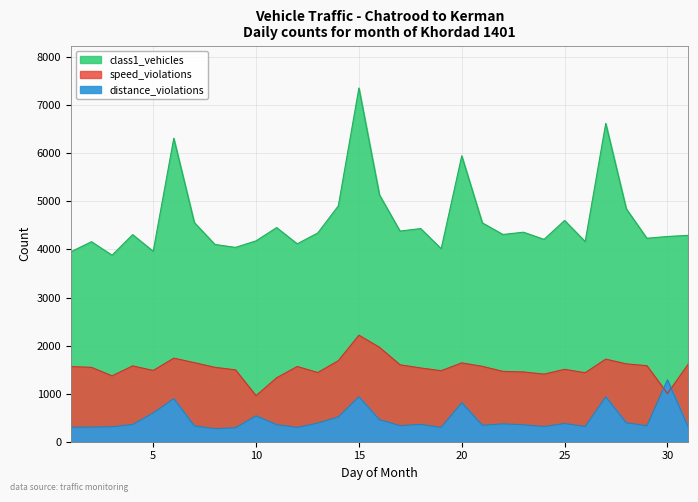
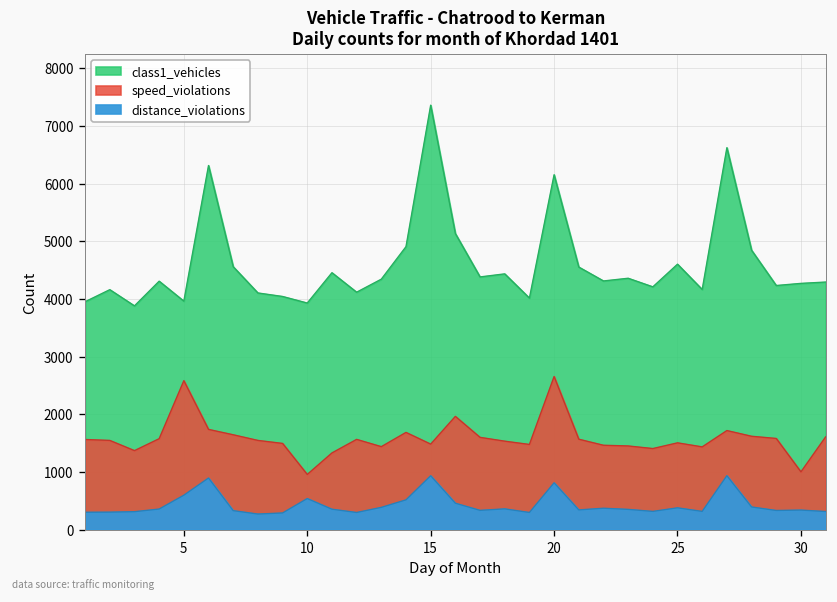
  {
    "class1_vehicles": {
      "5": 4000,
-     "10": 4200,
+     "10": 3900,
      "15": 7400,
-     "20": 5900,
+     "20": 6200,
      "25": 4600,
      "30": 4300
    },
    "speed_violations": {
-     "5": 1500,
+     "5": 2600,
      "10": 1000,
-     "15": 2200,
-     "20": 1600,
+     "15": 1500,
+     "20": 2700,
      "25": 1500,
      "30": 1000
    },
    "distance_violations": {
      "5": 600,
      "10": 500,
      "15": 900,
      "20": 800,
      "25": 400,
-     "30": 1300
+     "30": 300
    }
  }
